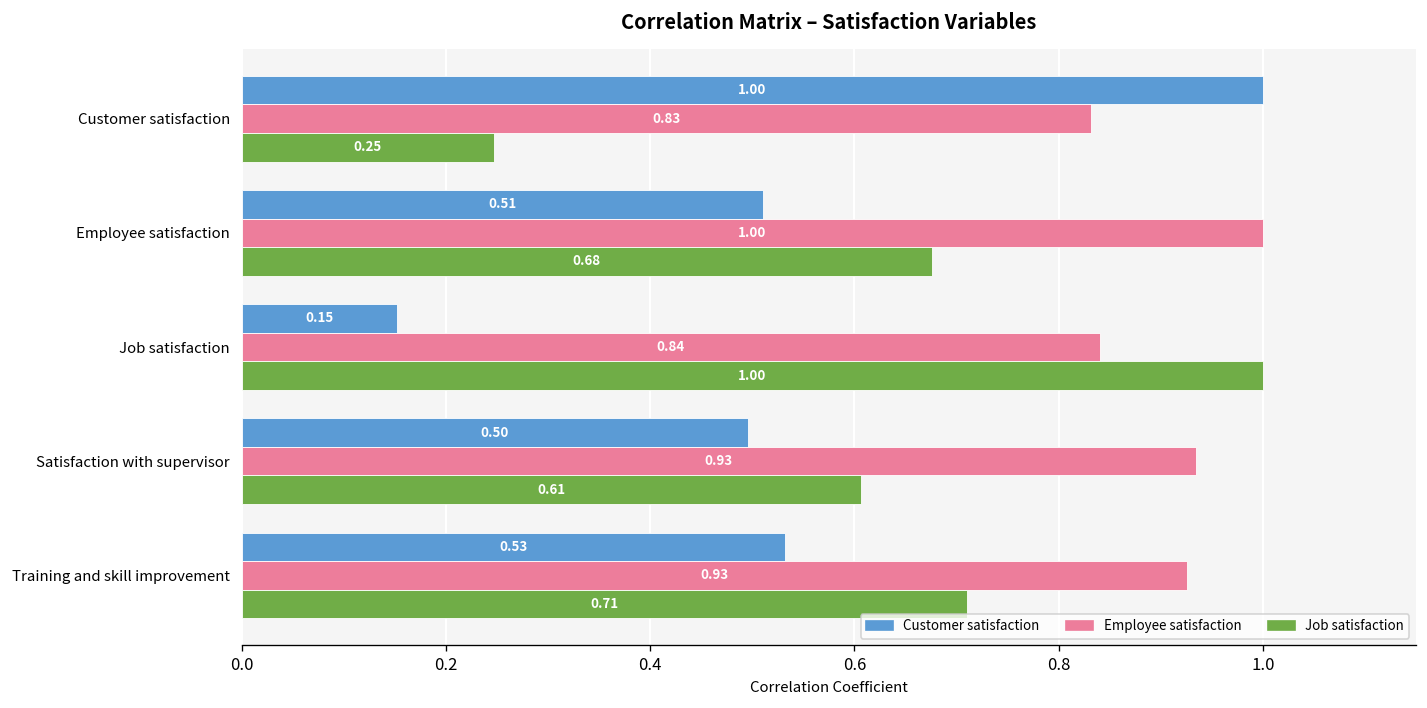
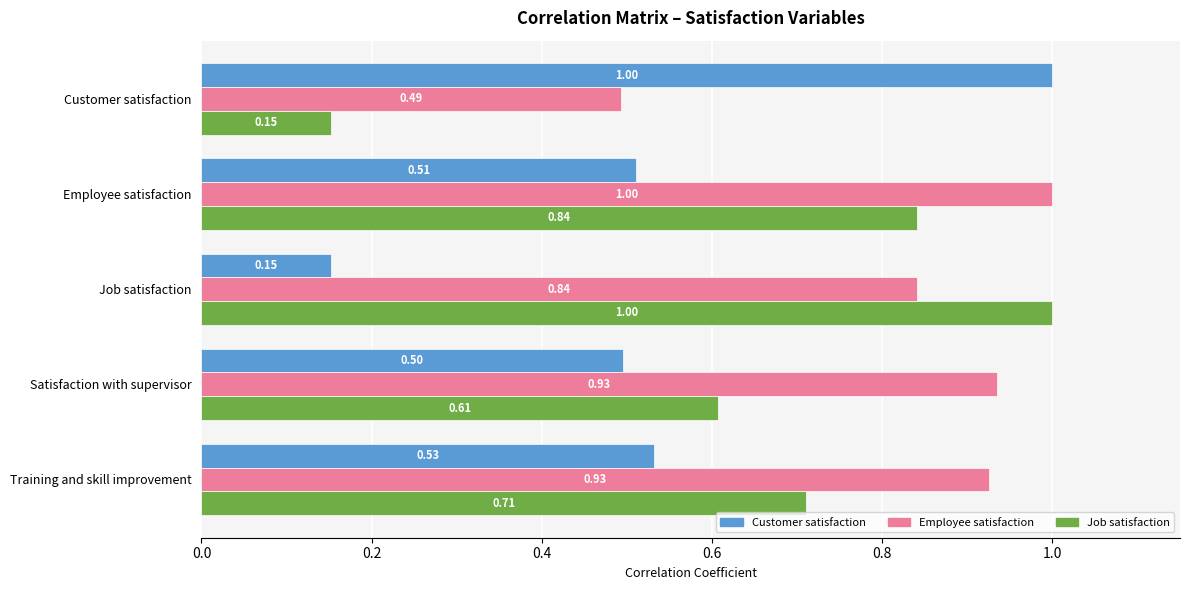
  {
    "Customer satisfaction": {
      "Customer satisfaction": 1.00,
      "Employee satisfaction": 0.51,
      "Job satisfaction": 0.15,
      "Satisfaction with supervisor": 0.50,
      "Training and skill improvement": 0.53
    },
    "Employee satisfaction": {
-     "Customer satisfaction": 0.83,
+     "Customer satisfaction": 0.49,
      "Employee satisfaction": 1.00,
      "Job satisfaction": 0.84,
      "Satisfaction with supervisor": 0.93,
      "Training and skill improvement": 0.93
    },
    "Job satisfaction": {
-     "Customer satisfaction": 0.25,
-     "Employee satisfaction": 0.68,
+     "Customer satisfaction": 0.15,
+     "Employee satisfaction": 0.84,
      "Job satisfaction": 1.00,
      "Satisfaction with supervisor": 0.61,
      "Training and skill improvement": 0.71
    }
  }
